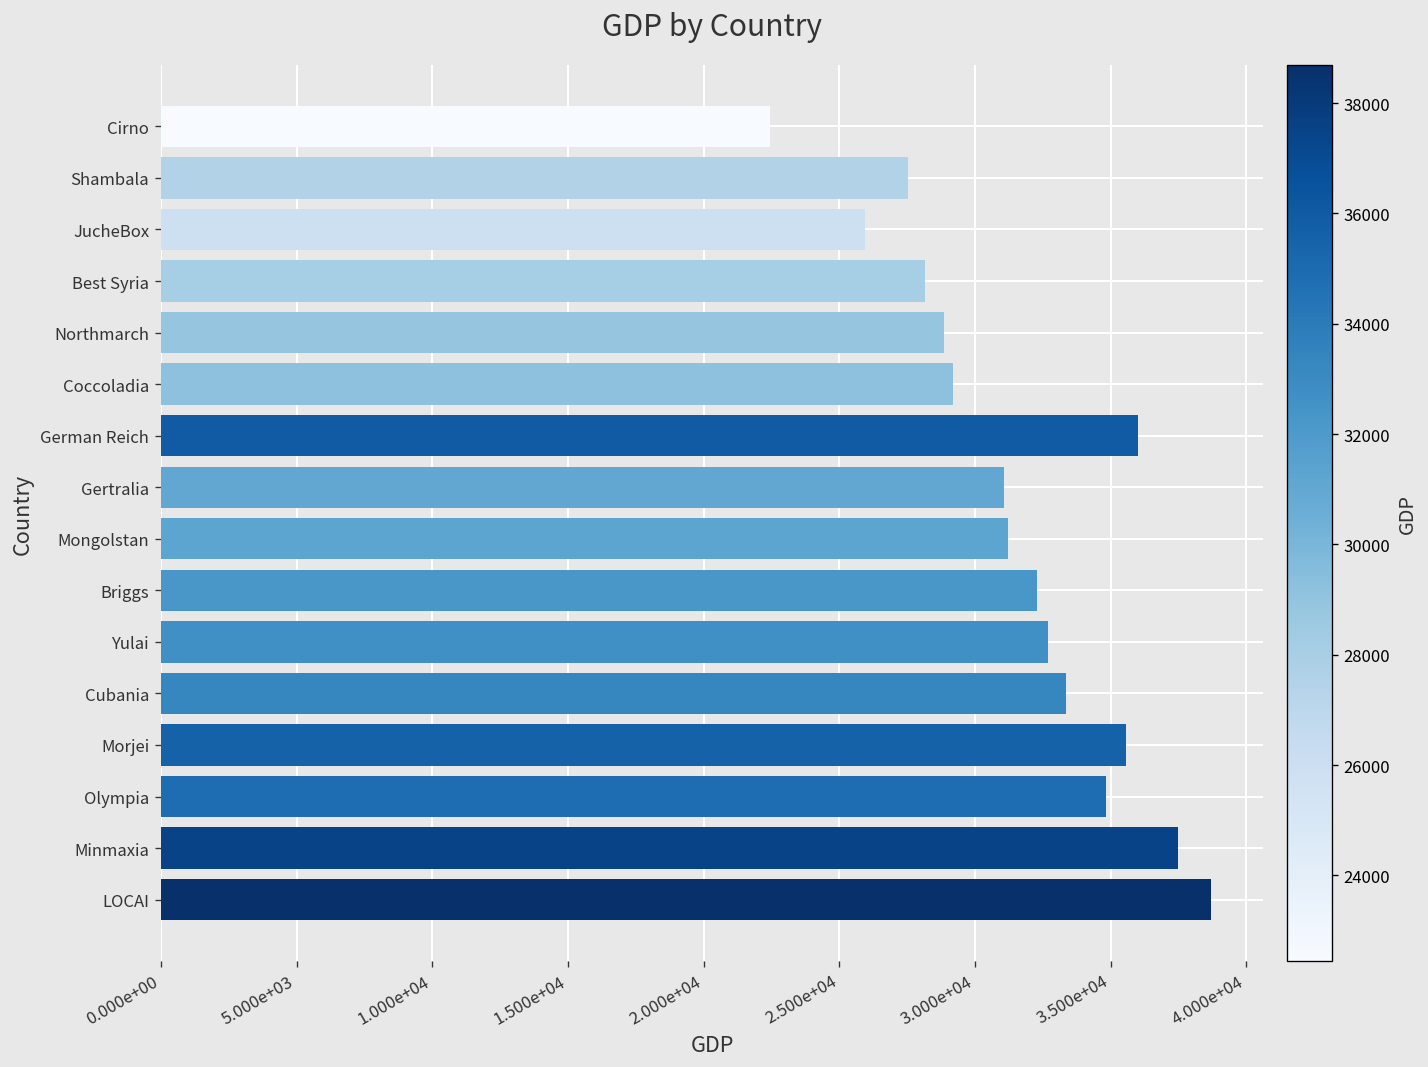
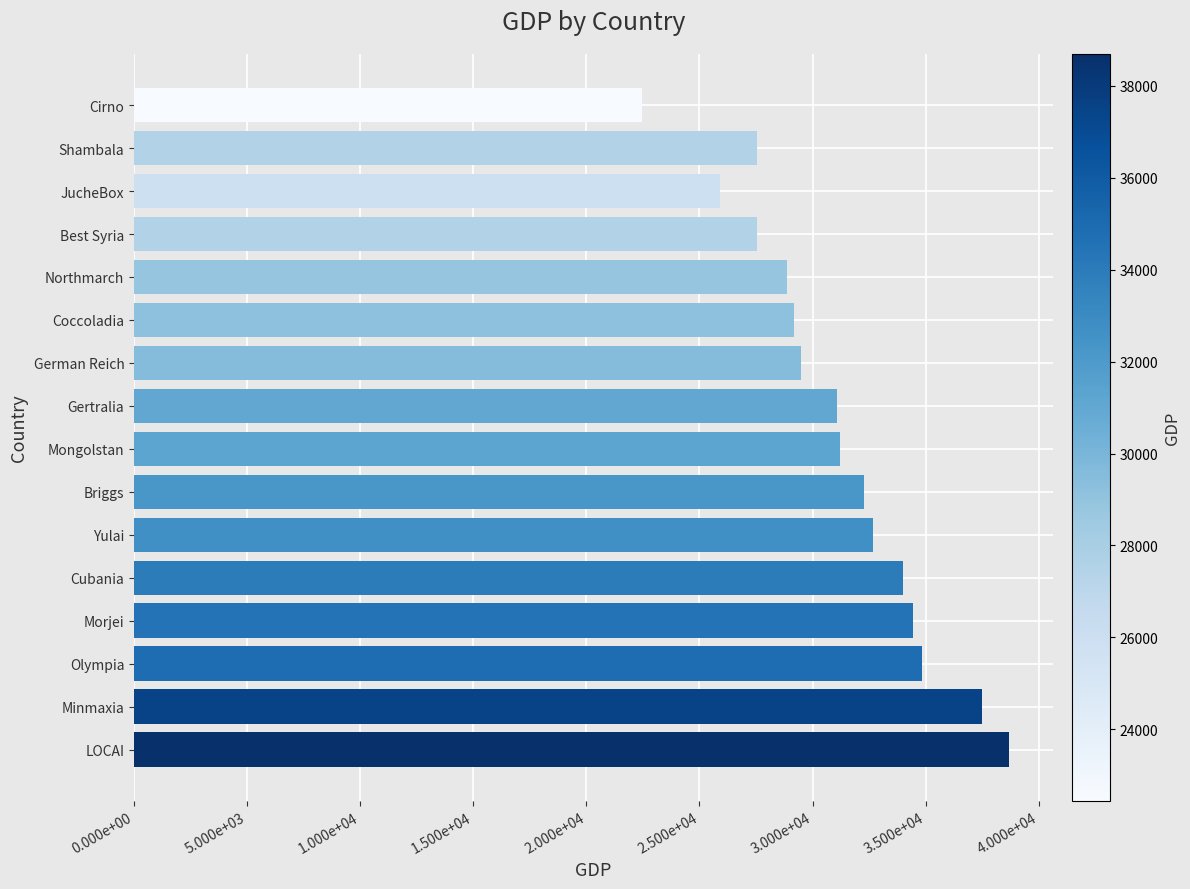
  {
    "Cirno": 22500,
    "Shambala": 27500,
    "JucheBox": 25900,
-   "Best Syria": 28100,
+   "Best Syria": 27500,
    "Northmarch": 28900,
    "Coccoladia": 29200,
-   "German Reich": 36000,
+   "German Reich": 29500,
    "Gertralia": 31100,
    "Mongolstan": 31200,
    "Briggs": 32300,
    "Yulai": 32700,
-   "Cubania": 33300,
-   "Morjei": 35600,
+   "Cubania": 34000,
+   "Morjei": 34400,
    "Olympia": 34800,
    "Minmaxia": 37500,
    "LOCAI": 38700
  }
